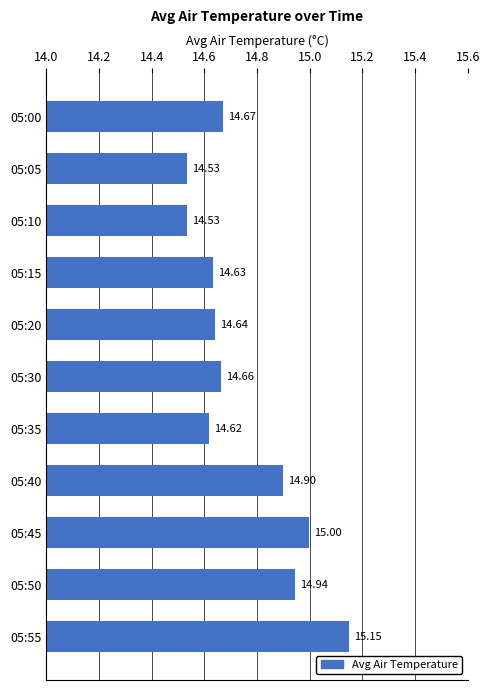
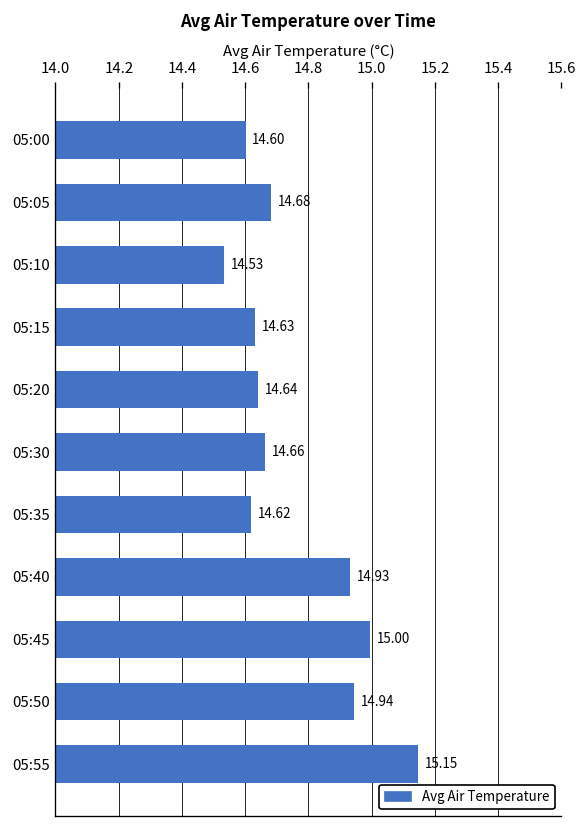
  {
-   "05:00": 14.67,
-   "05:05": 14.53,
+   "05:00": 14.60,
+   "05:05": 14.68,
    "05:10": 14.53,
    "05:15": 14.63,
    "05:20": 14.64,
    "05:30": 14.66,
    "05:35": 14.62,
-   "05:40": 14.90,
+   "05:40": 14.93,
    "05:45": 15.00,
    "05:50": 14.94,
    "05:55": 15.15
  }
